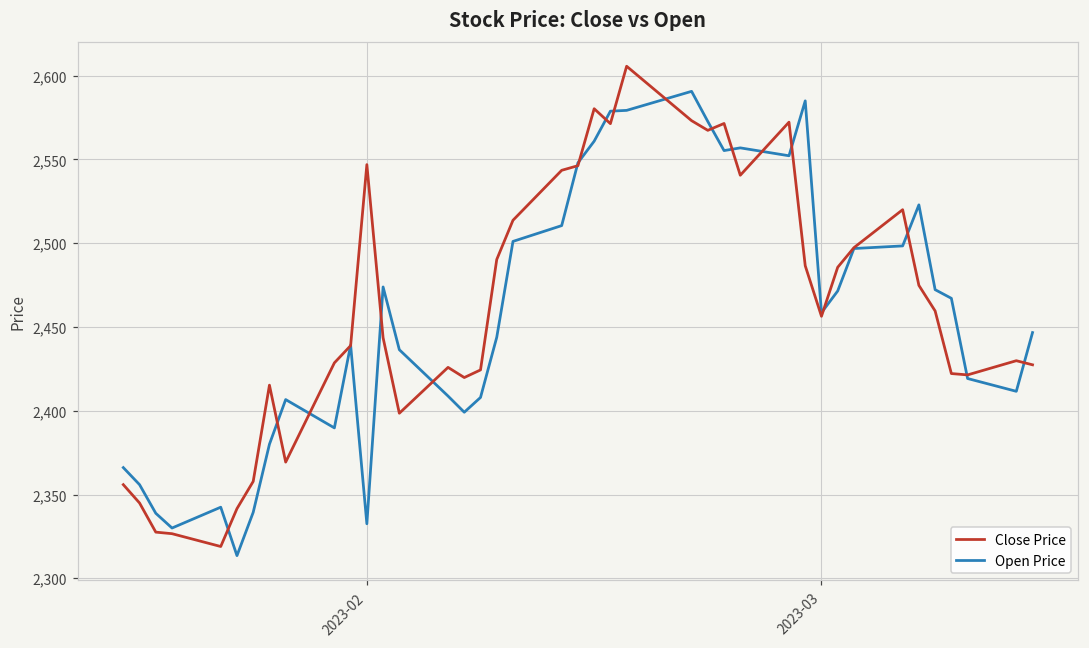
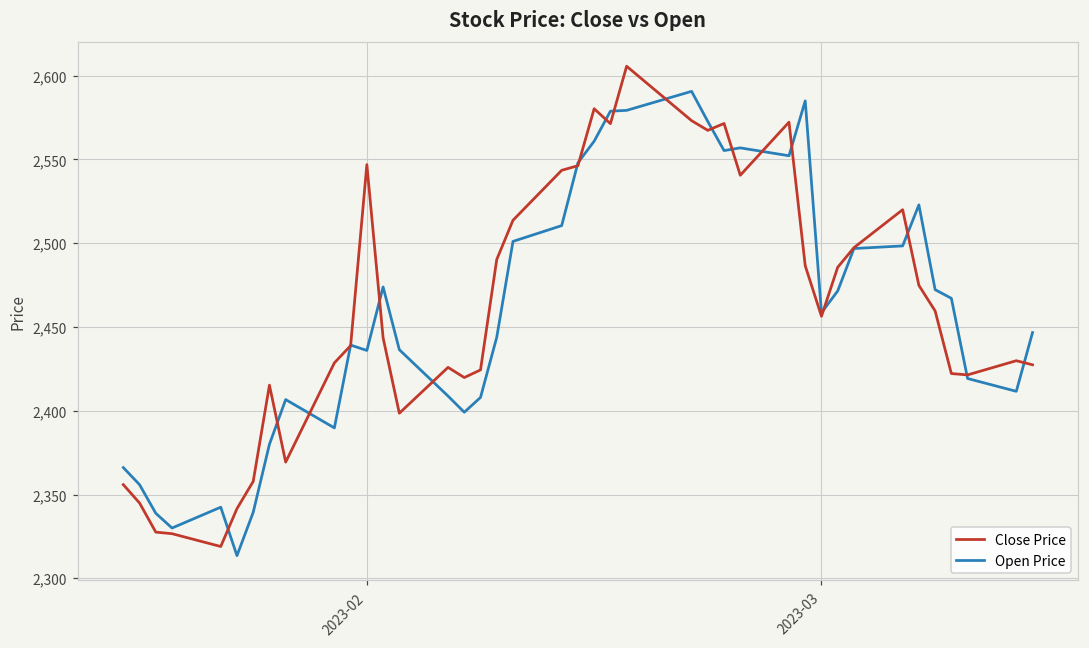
  {
    "Close Price": {
      "2023-02": "2,547",
      "2023-03": "2,456"
    },
    "Open Price": {
-     "2023-02": "2,333",
+     "2023-02": "2,436",
      "2023-03": "2,459"
    }
  }
